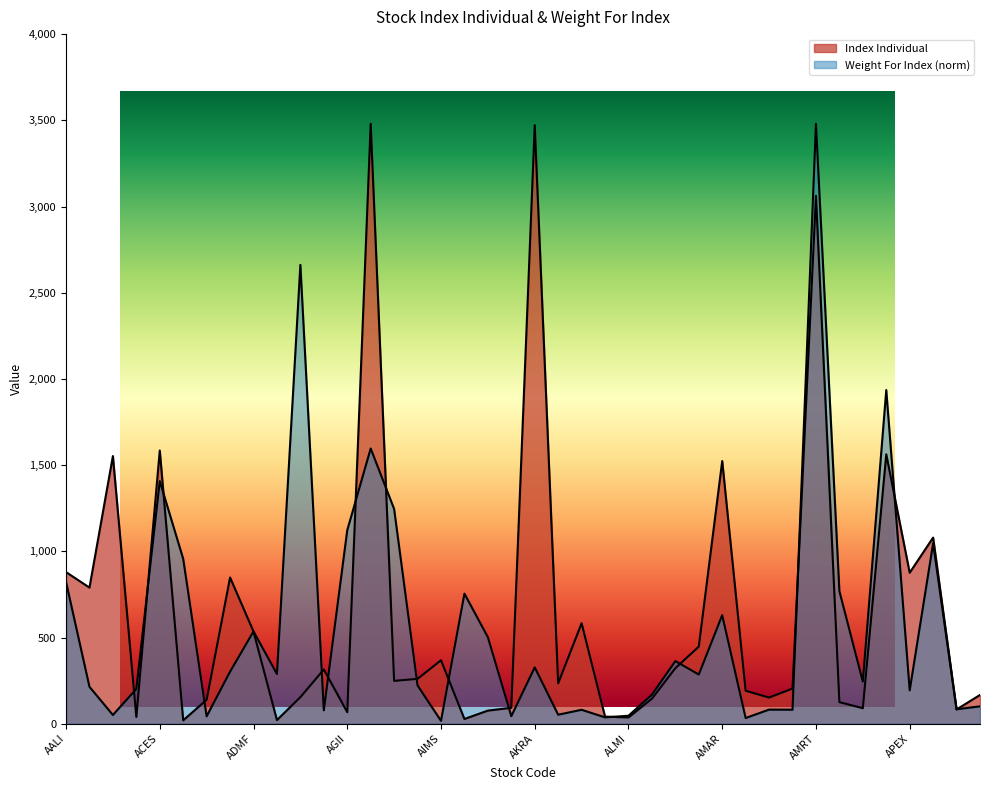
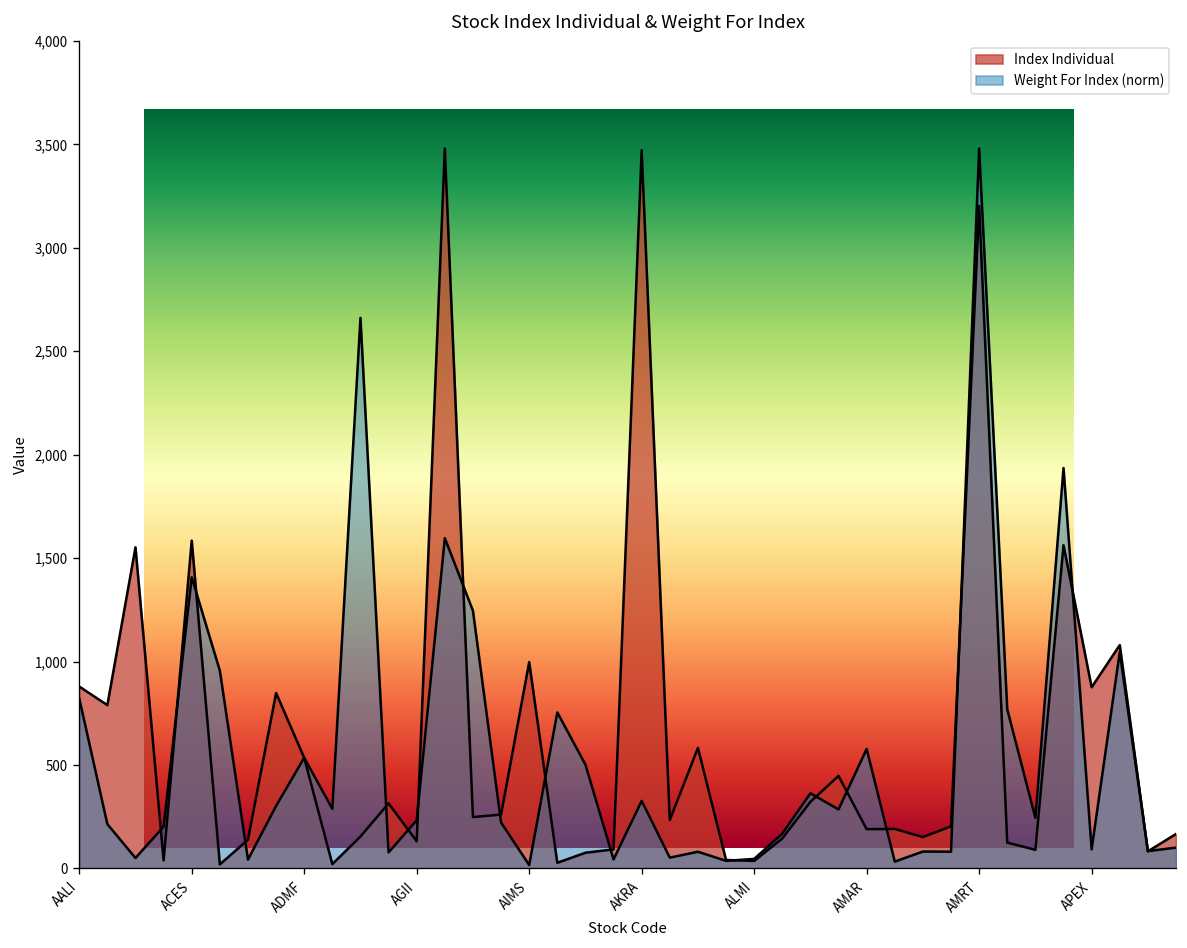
  {
    "Stock Index Individual & Weight For Index": {
      "Index Individual": {
        "AALI": "880",
        "ACES": "1,580",
-       "AGII": "70",
-       "AIMS": "370",
+       "AGII": "130",
+       "AIMS": "1,000",
        "AKRA": "3,470",
-       "AMAR": "1,520",
-       "AMRT": "3,060",
+       "AMAR": "190",
+       "AMRT": "3,200",
        "APEX": "880"
      },
      "Weight For Index (norm)": {
        "AALI": "820",
        "ACES": "1,410",
-       "AGII": "1,120",
+       "AGII": "230",
        "AIMS": "20",
        "AKRA": "330",
-       "AMAR": "630",
+       "AMAR": "580",
        "AMRT": "3,480",
-       "APEX": "190"
+       "APEX": "90"
      }
    }
  }
